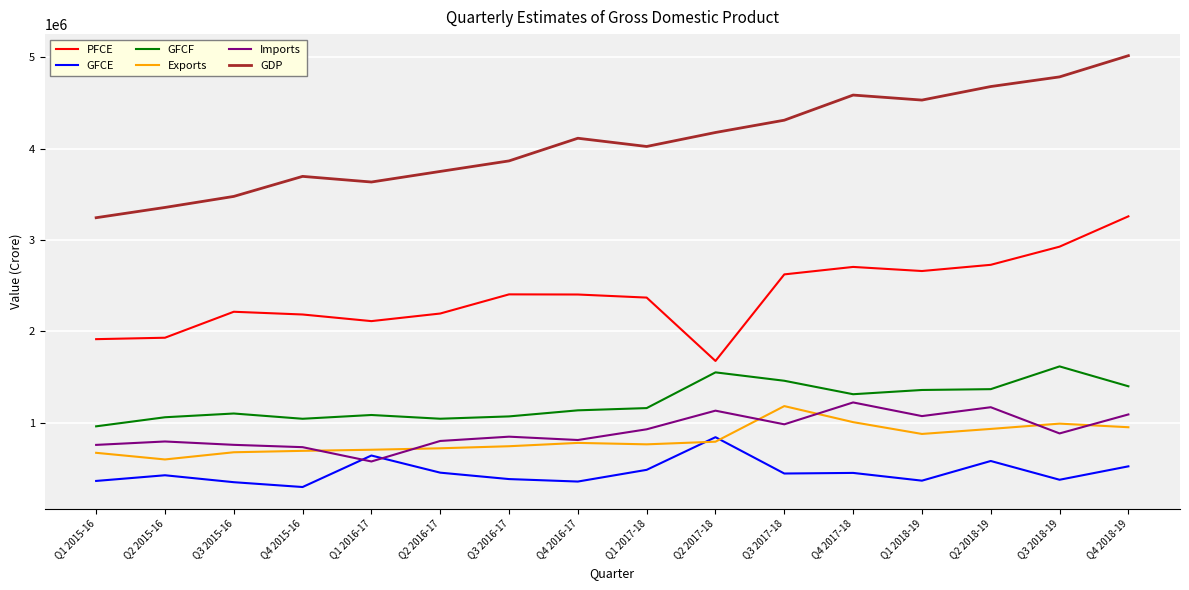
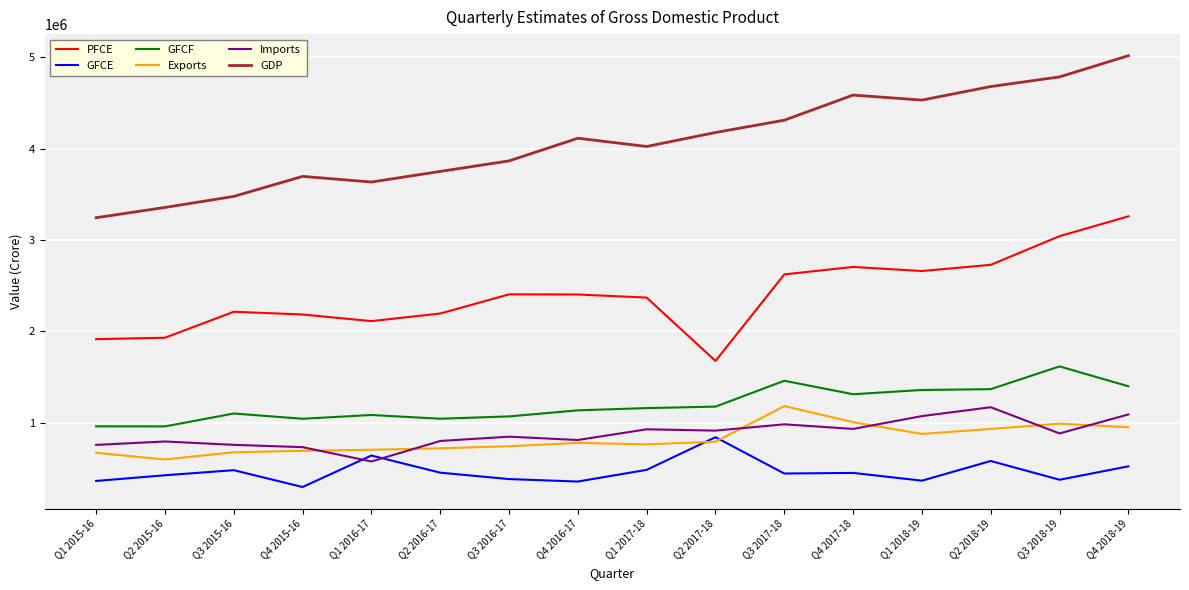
  {
    "PFCE": {
      "Q1 2015-16": 1900000,
      "Q2 2015-16": 1900000,
      "Q3 2015-16": 2200000,
      "Q4 2015-16": 2200000,
      "Q1 2016-17": 2100000,
      "Q2 2016-17": 2200000,
      "Q3 2016-17": 2400000,
      "Q4 2016-17": 2400000,
      "Q1 2017-18": 2400000,
      "Q2 2017-18": 1700000,
      "Q3 2017-18": 2600000,
      "Q4 2017-18": 2700000,
      "Q1 2018-19": 2700000,
      "Q2 2018-19": 2700000,
-     "Q3 2018-19": 2900000,
+     "Q3 2018-19": 3000000,
      "Q4 2018-19": 3300000
    },
    "GFCE": {
      "Q1 2015-16": 400000,
      "Q2 2015-16": 400000,
-     "Q3 2015-16": 300000,
+     "Q3 2015-16": 500000,
      "Q4 2015-16": 300000,
      "Q1 2016-17": 600000,
      "Q2 2016-17": 500000,
      "Q3 2016-17": 400000,
      "Q4 2016-17": 400000,
      "Q1 2017-18": 500000,
      "Q2 2017-18": 800000,
      "Q3 2017-18": 400000,
      "Q4 2017-18": 500000,
      "Q1 2018-19": 400000,
      "Q2 2018-19": 600000,
      "Q3 2018-19": 400000,
      "Q4 2018-19": 500000
    },
    "GFCF": {
      "Q1 2015-16": 1000000,
-     "Q2 2015-16": 1100000,
+     "Q2 2015-16": 1000000,
      "Q3 2015-16": 1100000,
      "Q4 2015-16": 1000000,
      "Q1 2016-17": 1100000,
      "Q2 2016-17": 1000000,
      "Q3 2016-17": 1100000,
      "Q4 2016-17": 1100000,
      "Q1 2017-18": 1200000,
-     "Q2 2017-18": 1600000,
+     "Q2 2017-18": 1200000,
      "Q3 2017-18": 1500000,
      "Q4 2017-18": 1300000,
      "Q1 2018-19": 1400000,
      "Q2 2018-19": 1400000,
      "Q3 2018-19": 1600000,
      "Q4 2018-19": 1400000
    },
    "Exports": {
      "Q1 2015-16": 700000,
      "Q2 2015-16": 600000,
      "Q3 2015-16": 700000,
      "Q4 2015-16": 700000,
      "Q1 2016-17": 700000,
      "Q2 2016-17": 700000,
      "Q3 2016-17": 700000,
      "Q4 2016-17": 800000,
      "Q1 2017-18": 800000,
      "Q2 2017-18": 800000,
      "Q3 2017-18": 1200000,
      "Q4 2017-18": 1000000,
      "Q1 2018-19": 900000,
      "Q2 2018-19": 900000,
      "Q3 2018-19": 1000000,
      "Q4 2018-19": 1000000
    },
    "Imports": {
      "Q1 2015-16": 800000,
      "Q2 2015-16": 800000,
      "Q3 2015-16": 800000,
      "Q4 2015-16": 700000,
      "Q1 2016-17": 600000,
      "Q2 2016-17": 800000,
      "Q3 2016-17": 800000,
      "Q4 2016-17": 800000,
      "Q1 2017-18": 900000,
-     "Q2 2017-18": 1100000,
+     "Q2 2017-18": 900000,
      "Q3 2017-18": 1000000,
-     "Q4 2017-18": 1200000,
+     "Q4 2017-18": 900000,
      "Q1 2018-19": 1100000,
      "Q2 2018-19": 1200000,
      "Q3 2018-19": 900000,
      "Q4 2018-19": 1100000
    },
    "GDP": {
      "Q1 2015-16": 3200000,
      "Q2 2015-16": 3400000,
      "Q3 2015-16": 3500000,
      "Q4 2015-16": 3700000,
      "Q1 2016-17": 3600000,
      "Q2 2016-17": 3800000,
      "Q3 2016-17": 3900000,
      "Q4 2016-17": 4100000,
      "Q1 2017-18": 4000000,
      "Q2 2017-18": 4200000,
      "Q3 2017-18": 4300000,
      "Q4 2017-18": 4600000,
      "Q1 2018-19": 4500000,
      "Q2 2018-19": 4700000,
      "Q3 2018-19": 4800000,
      "Q4 2018-19": 5000000
    }
  }
